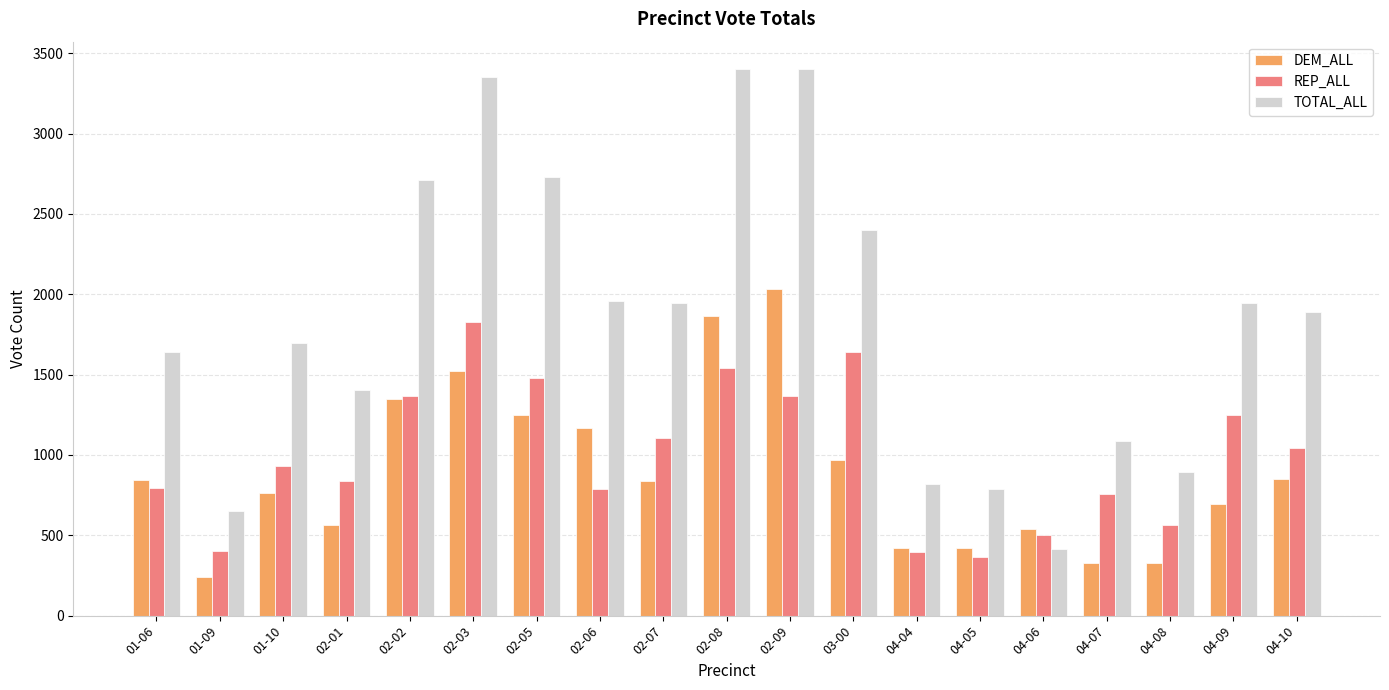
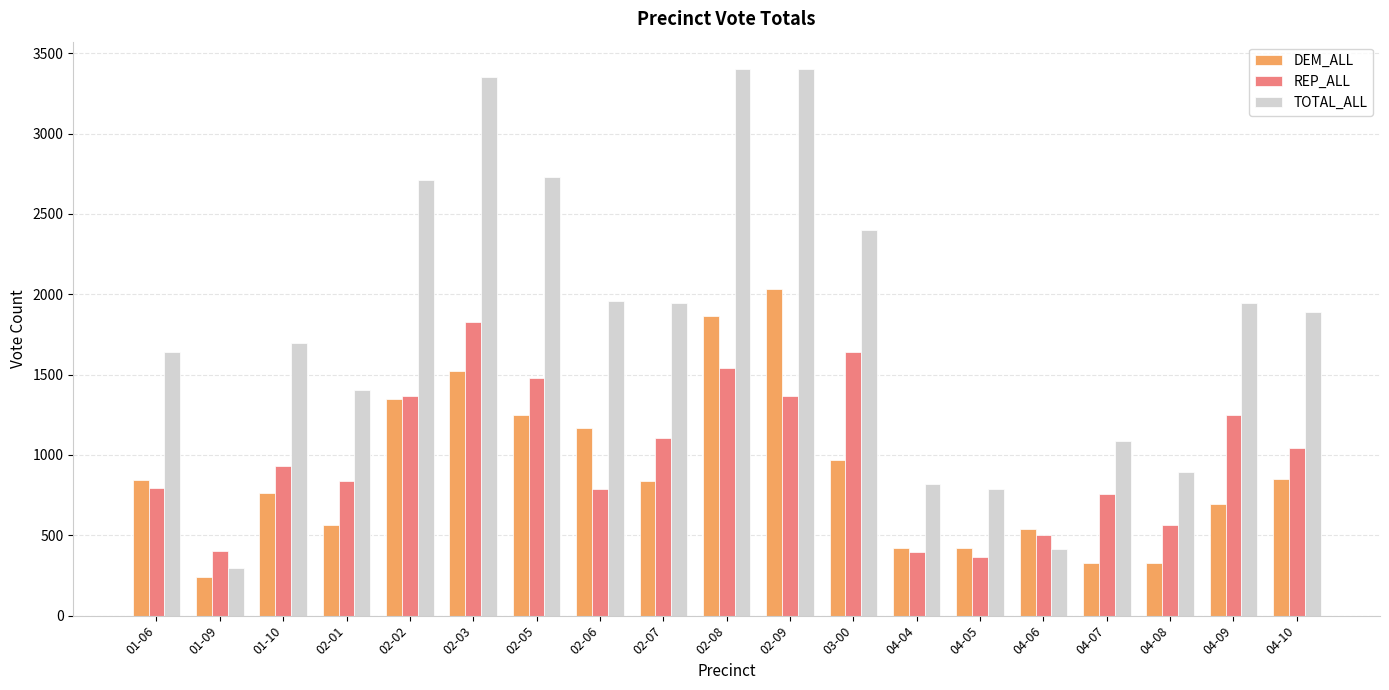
  {
    "TOTAL_ALL": {
      "01-06": 1640,
-     "01-09": 650,
+     "01-09": 300,
      "01-10": 1700,
      "02-01": 1400,
      "02-02": 2710,
      "02-03": 3350,
      "02-05": 2730,
      "02-06": 1960,
      "02-07": 1940,
      "02-08": 3400,
      "02-09": 3400,
      "03-00": 2400,
      "04-04": 820,
      "04-05": 790,
      "04-06": 410,
      "04-07": 1090,
      "04-08": 890,
      "04-09": 1940,
      "04-10": 1890
    }
  }
